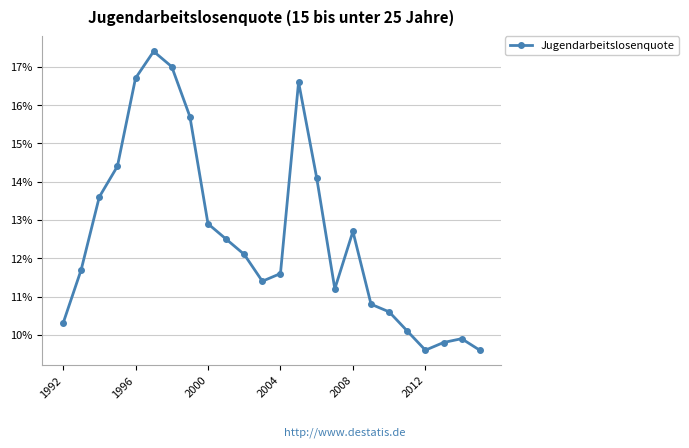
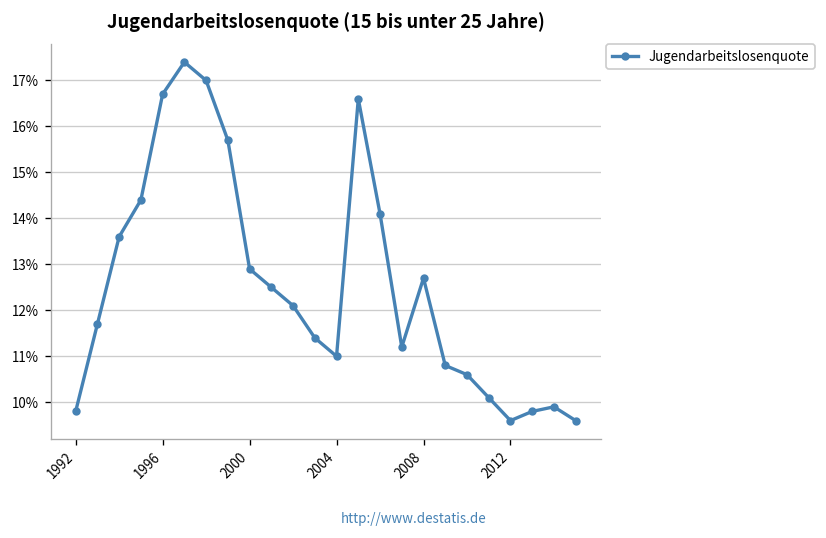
  {
-   "1992": "10.3%",
+   "1992": "9.8%",
    "1996": "16.7%",
    "2000": "12.9%",
-   "2004": "11.6%",
+   "2004": "11.0%",
    "2008": "12.7%",
    "2012": "9.6%"
  }
